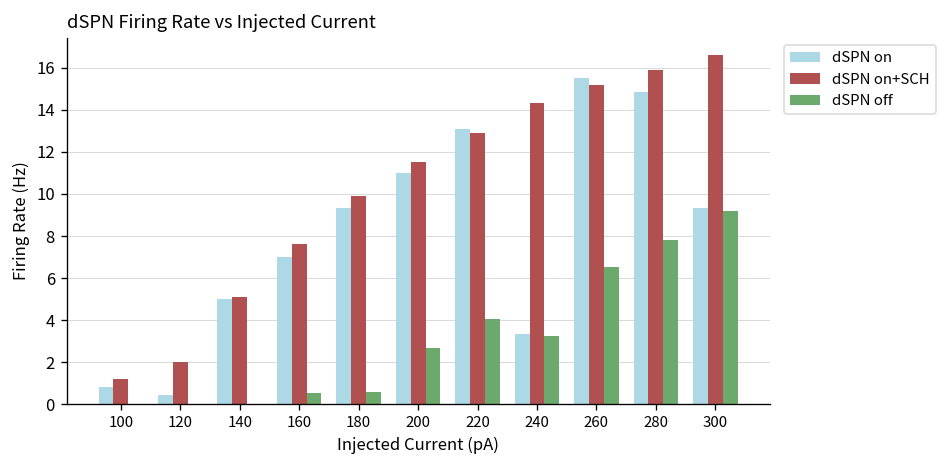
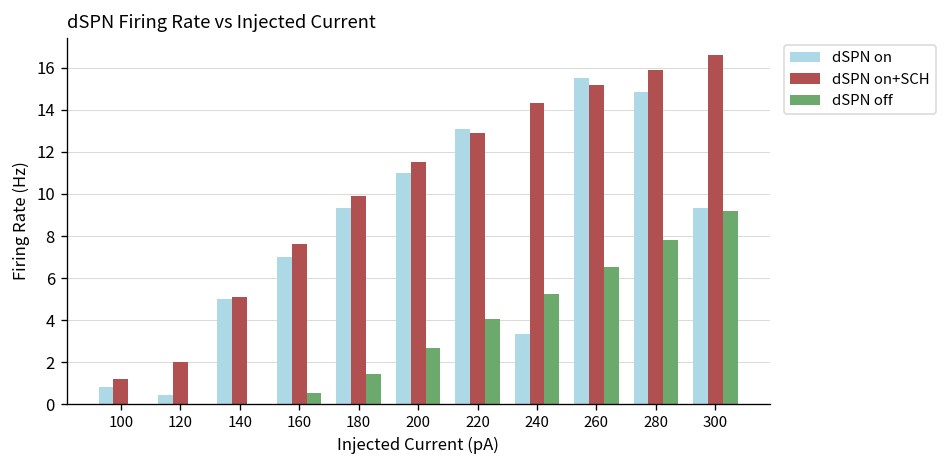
  {
    "dSPN on": {
      "100": 0.8,
      "120": 0.5,
      "140": 5.0,
      "160": 7.0,
      "180": 9.3,
      "200": 11.0,
      "220": 13.1,
      "240": 3.3,
      "260": 15.5,
      "280": 14.8,
      "300": 9.3
    },
    "dSPN on+SCH": {
      "100": 1.2,
      "120": 2.0,
      "140": 5.1,
      "160": 7.6,
      "180": 9.9,
      "200": 11.5,
      "220": 12.9,
      "240": 14.3,
      "260": 15.2,
      "280": 15.9,
      "300": 16.6
    },
    "dSPN off": {
      "100": 0.0,
      "120": 0.0,
      "140": 0.0,
      "160": 0.5,
-     "180": 0.6,
+     "180": 1.5,
      "200": 2.7,
      "220": 4.1,
-     "240": 3.3,
+     "240": 5.3,
      "260": 6.5,
      "280": 7.8,
      "300": 9.2
    }
  }
